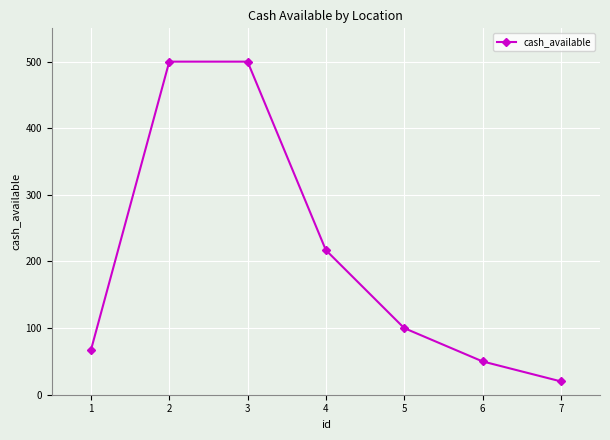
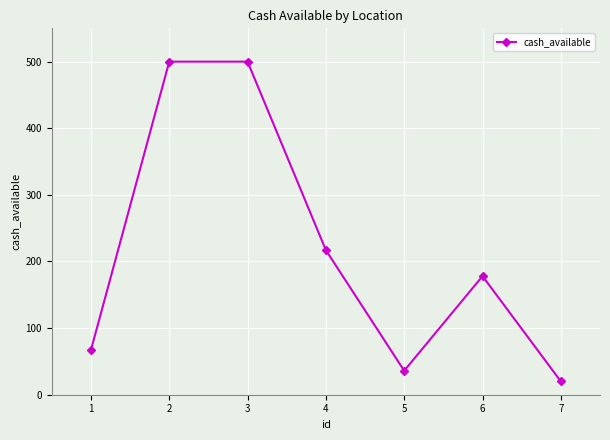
  {
    "1": 70,
    "2": 500,
    "3": 500,
    "4": 220,
-   "5": 100,
-   "6": 50,
+   "5": 40,
+   "6": 180,
    "7": 20
  }
